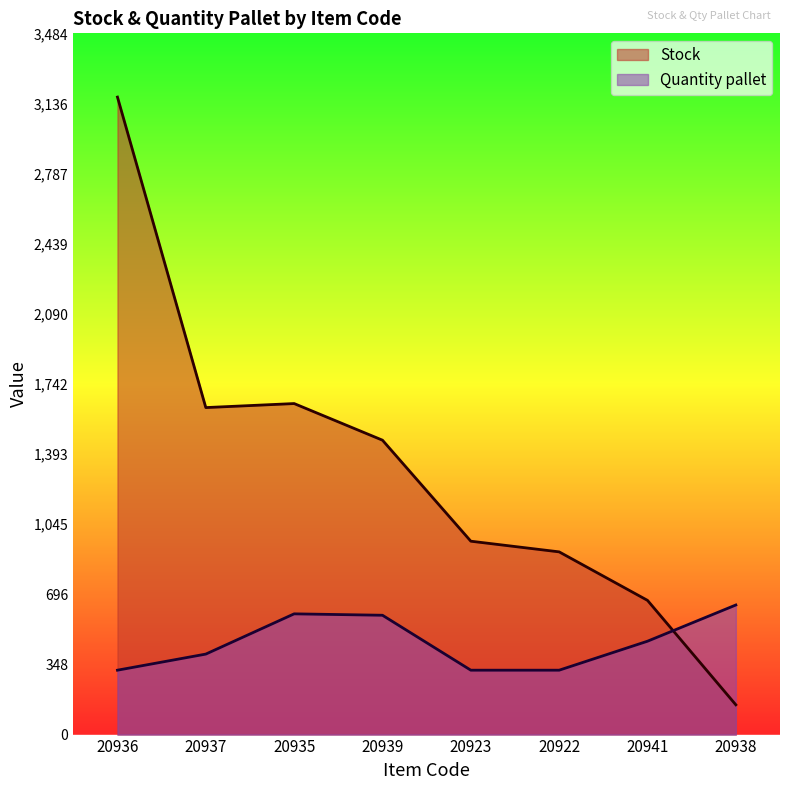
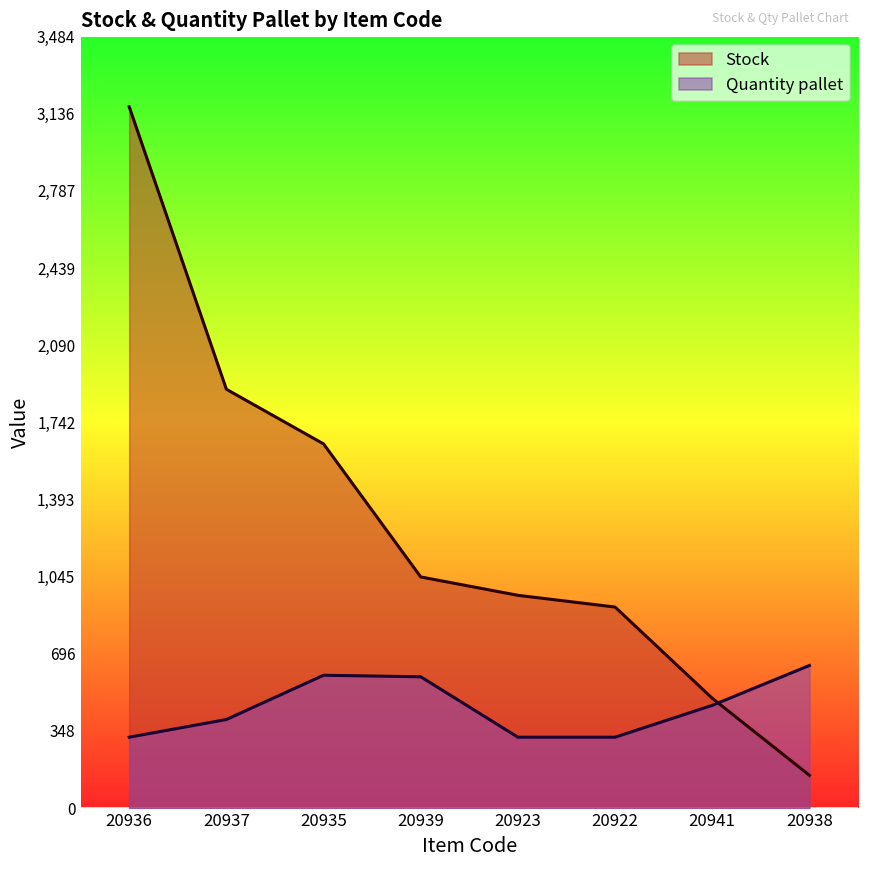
  {
    "Stock": {
      "20936": "3,170",
-     "20937": "1,630",
+     "20937": "1,890",
      "20935": "1,650",
-     "20939": "1,460",
+     "20939": "1,040",
      "20923": "960",
      "20922": "910",
-     "20941": "670",
+     "20941": "500",
      "20938": "150"
    },
    "Quantity pallet": {
      "20936": "320",
      "20937": "400",
      "20935": "600",
      "20939": "590",
      "20923": "320",
      "20922": "320",
      "20941": "460",
      "20938": "640"
    }
  }
